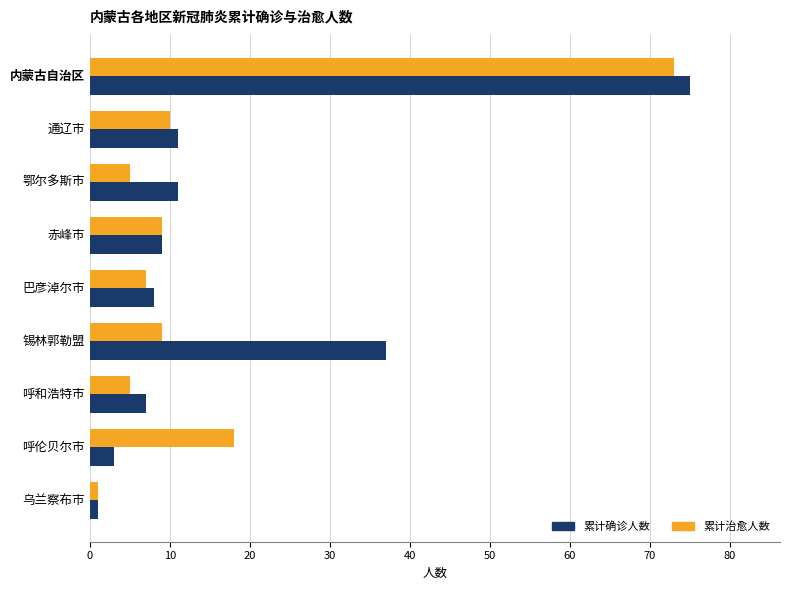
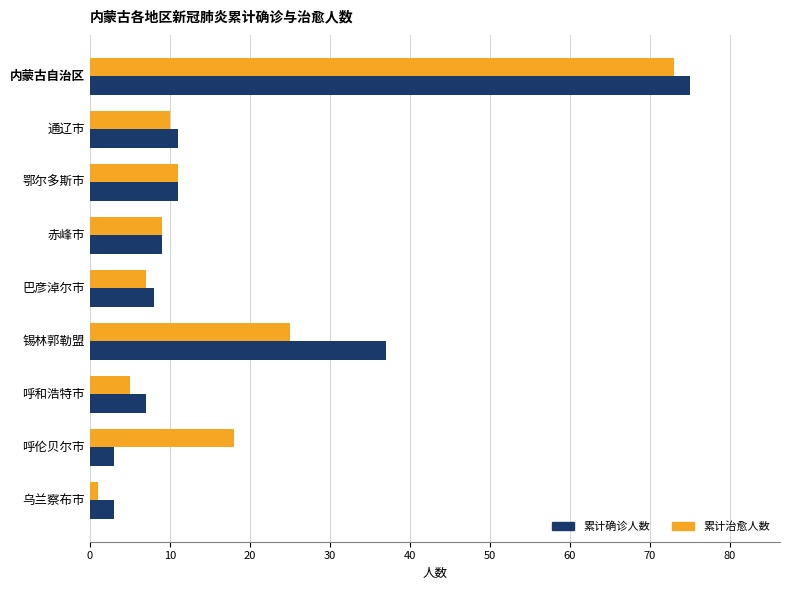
  {
    "累计确诊人数": {
      "内蒙古自治区": 75,
      "通辽市": 11,
      "鄂尔多斯市": 11,
      "赤峰市": 9,
      "巴彦淖尔市": 8,
      "锡林郭勒盟": 37,
      "呼和浩特市": 7,
      "呼伦贝尔市": 3,
-     "乌兰察布市": 1
+     "乌兰察布市": 3
    },
    "累计治愈人数": {
      "内蒙古自治区": 73,
      "通辽市": 10,
-     "鄂尔多斯市": 5,
+     "鄂尔多斯市": 11,
      "赤峰市": 9,
      "巴彦淖尔市": 7,
-     "锡林郭勒盟": 9,
+     "锡林郭勒盟": 25,
      "呼和浩特市": 5,
      "呼伦贝尔市": 18,
      "乌兰察布市": 1
    }
  }
